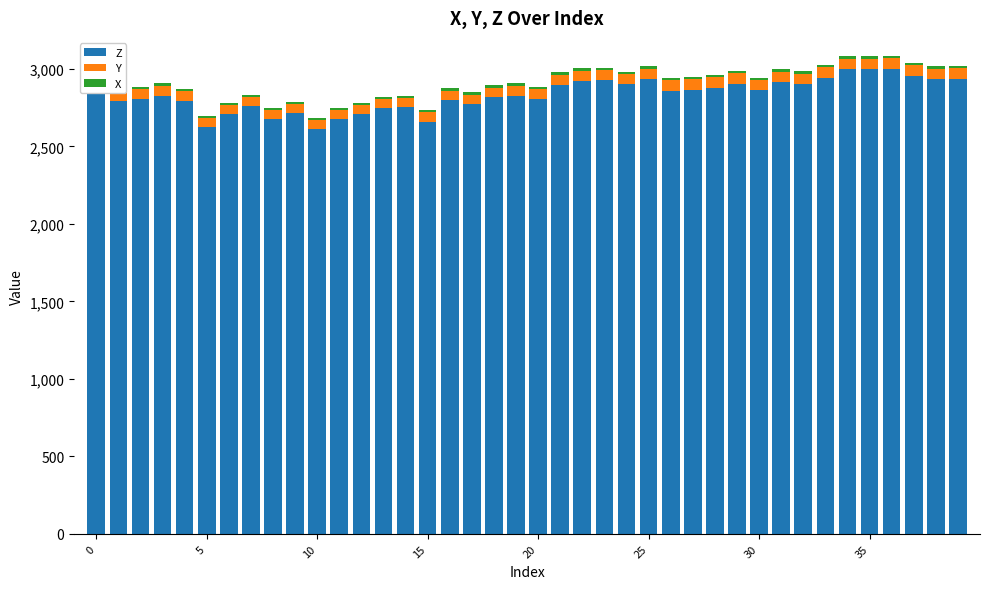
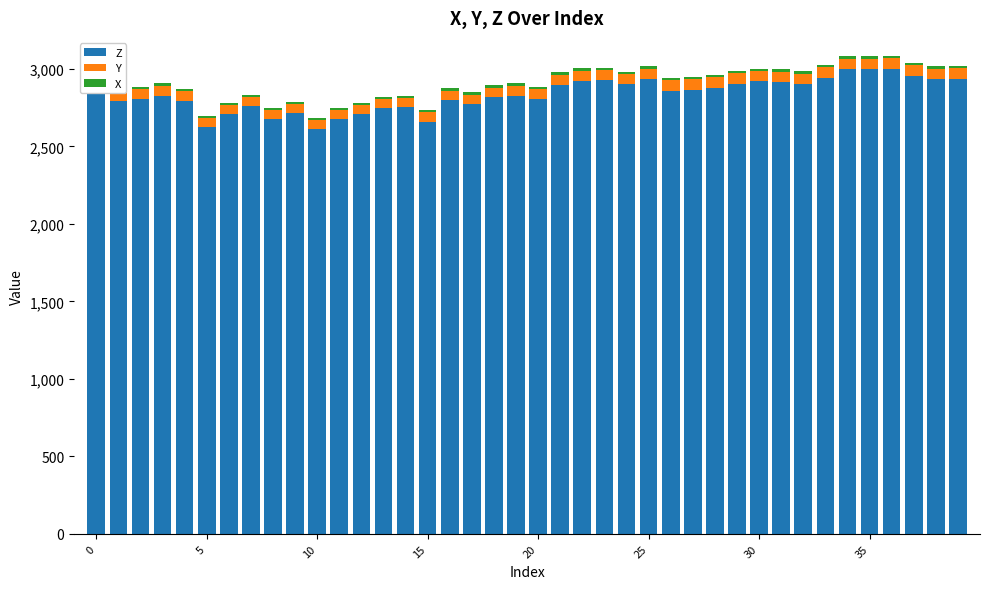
  {
    "Z": {
      "0": "2,840",
      "5": "2,630",
      "10": "2,610",
      "15": "2,660",
      "20": "2,800",
      "25": "2,930",
-     "30": "2,860",
+     "30": "2,920",
      "35": "3,000"
    },
    "Y": {
      "5": "60",
      "10": "60",
      "15": "60",
      "20": "60",
      "25": "70",
      "30": "70",
      "35": "70"
    }
  }
